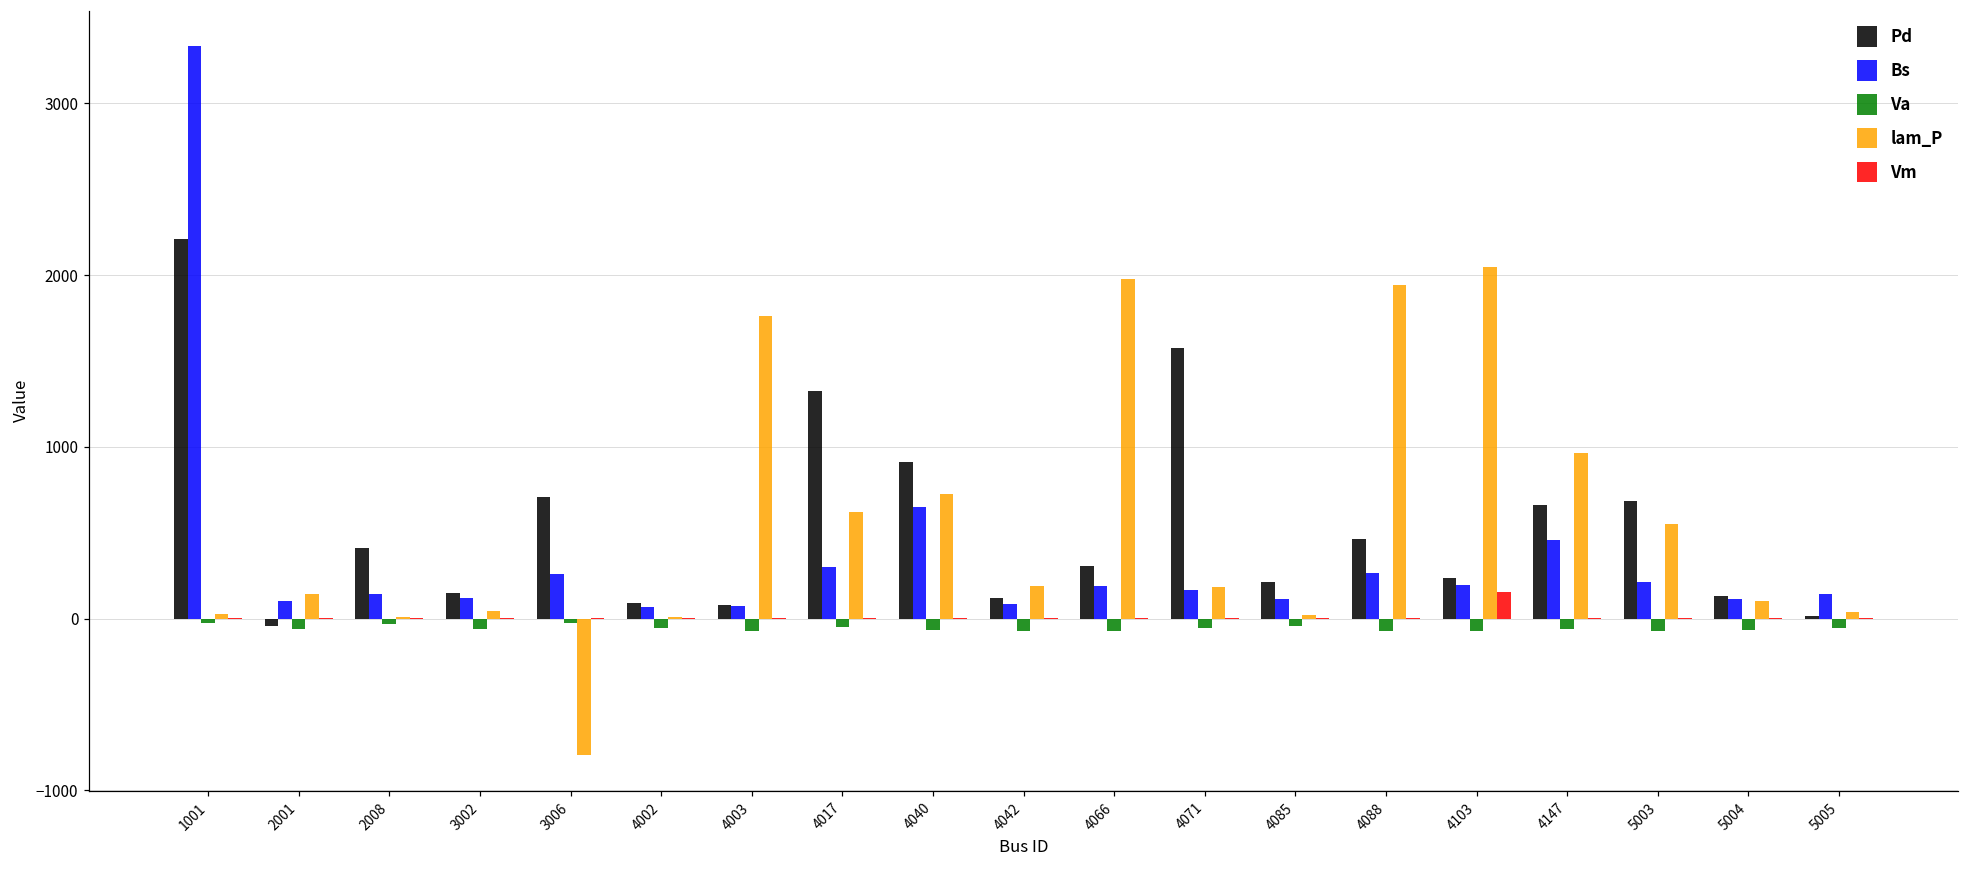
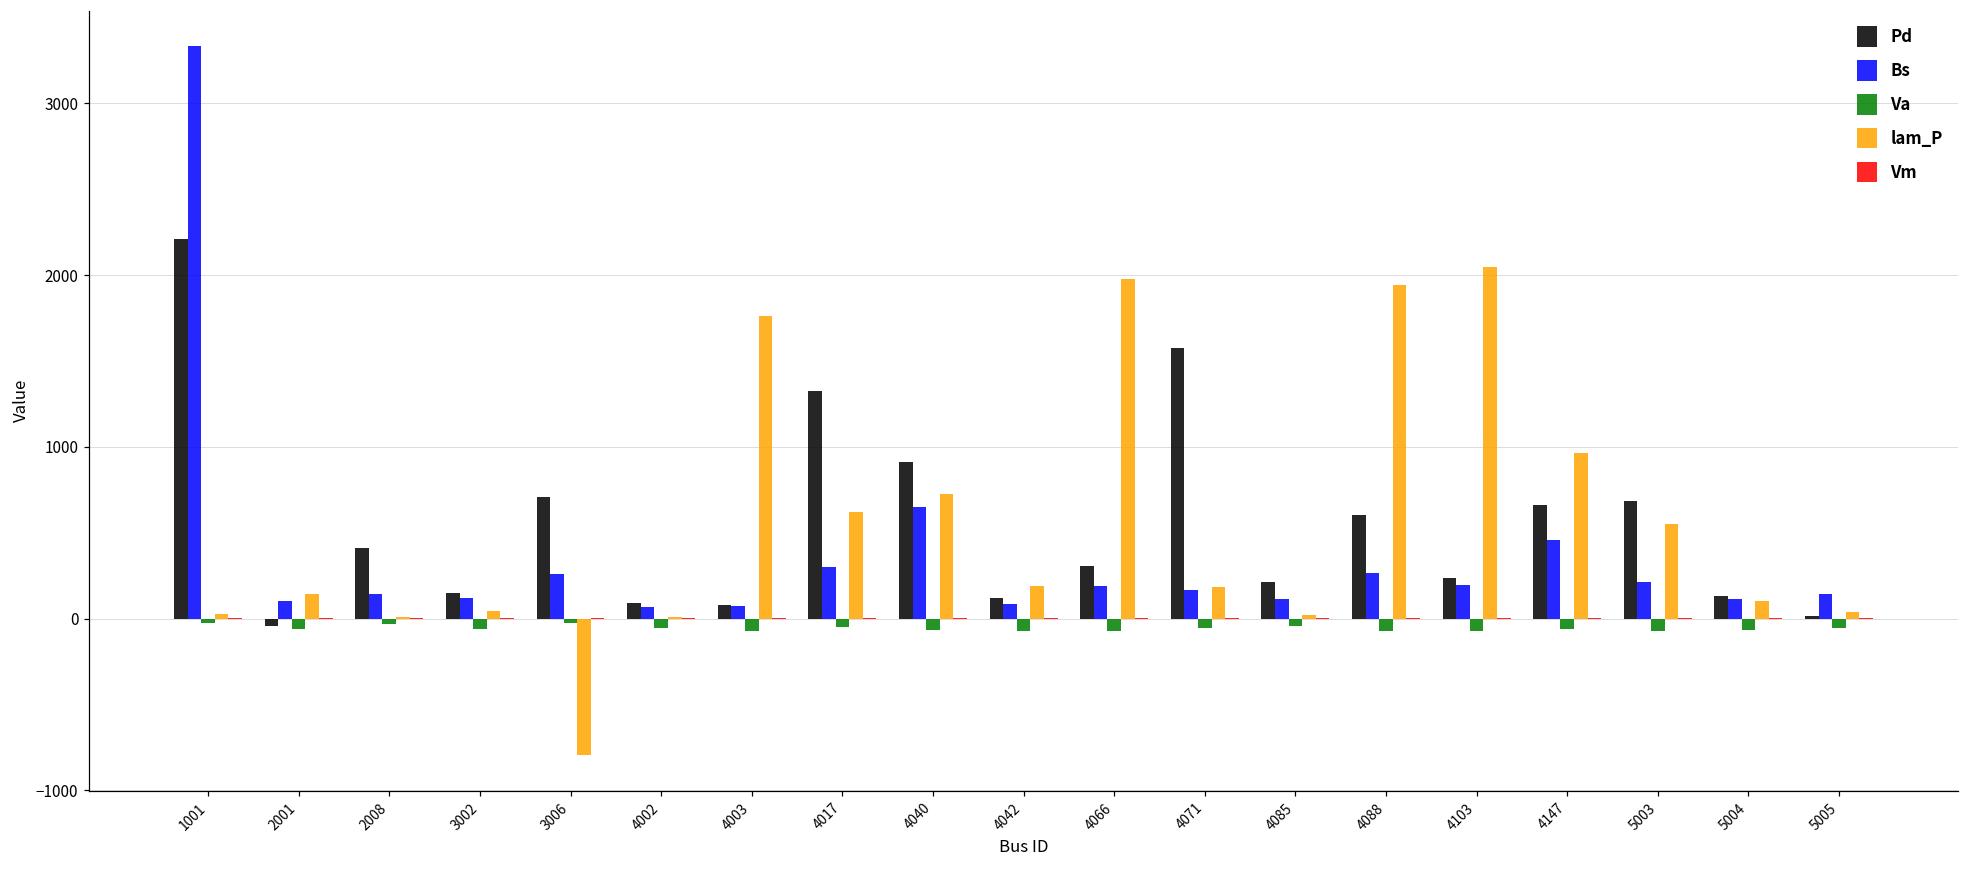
  {
    "Pd": {
      "1001": 2210,
      "2001": -40,
      "2008": 410,
      "3002": 150,
      "3006": 710,
      "4002": 90,
      "4003": 80,
      "4017": 1320,
      "4040": 910,
      "4042": 120,
      "4066": 310,
      "4071": 1580,
      "4085": 210,
-     "4088": 460,
+     "4088": 600,
      "4103": 240,
      "4147": 660,
      "5003": 690,
      "5004": 130,
      "5005": 20
    },
    "Bs": {
      "1001": 3330,
      "2001": 100,
      "2008": 140,
      "3002": 120,
      "3006": 260,
      "4002": 70,
      "4003": 70,
      "4017": 300,
      "4040": 650,
      "4042": 80,
      "4066": 190,
      "4071": 170,
      "4085": 110,
      "4088": 260,
      "4103": 200,
      "4147": 460,
      "5003": 210,
      "5004": 110,
      "5005": 150
    },
    "Va": {
      "1001": -20,
      "2001": -60,
      "2008": -30,
      "3002": -60,
      "3006": -30,
      "4002": -50,
      "4003": -70,
      "4017": -50,
      "4040": -60,
      "4042": -70,
      "4066": -70,
      "4071": -60,
      "4085": -40,
      "4088": -70,
      "4103": -70,
      "4147": -60,
      "5003": -70,
      "5004": -60,
      "5005": -60
    },
    "lam_P": {
      "1001": 30,
      "2001": 140,
      "3002": 50,
      "3006": -790,
      "4003": 1760,
      "4017": 620,
      "4040": 730,
      "4042": 190,
      "4066": 1980,
      "4071": 180,
      "4085": 20,
      "4088": 1940,
      "4103": 2050,
      "4147": 960,
      "5003": 550,
      "5004": 100,
      "5005": 40
    },
    "Vm": {
-     "4103": 160
+     "4103": 0
    }
  }
